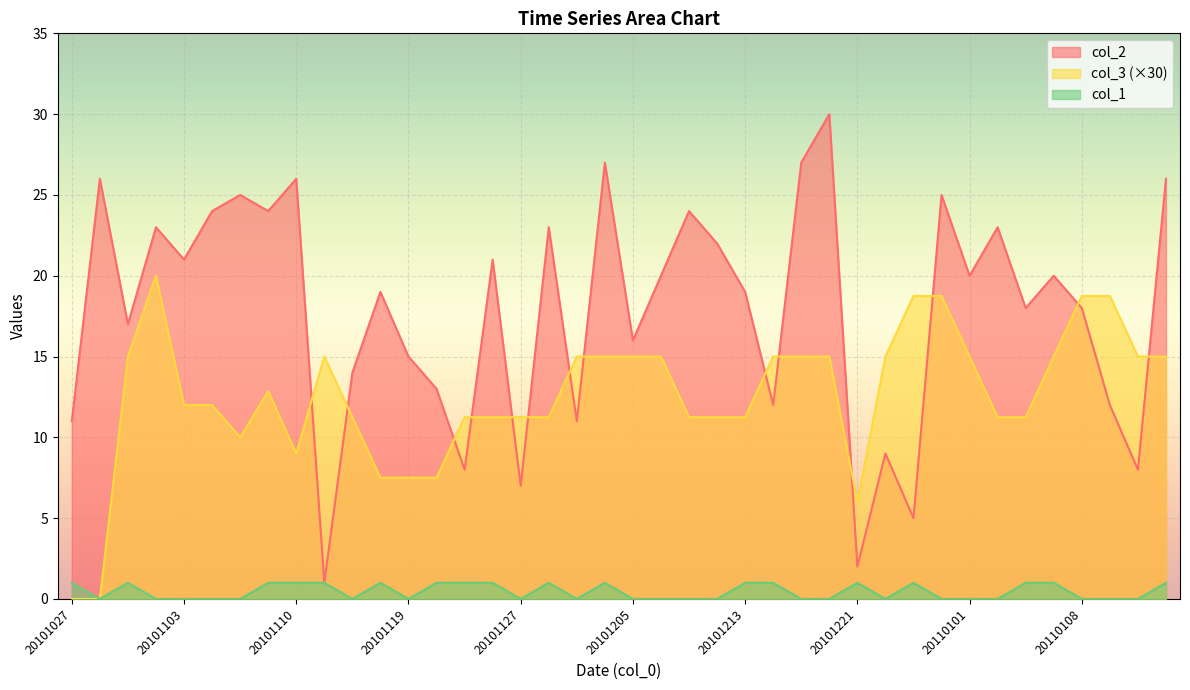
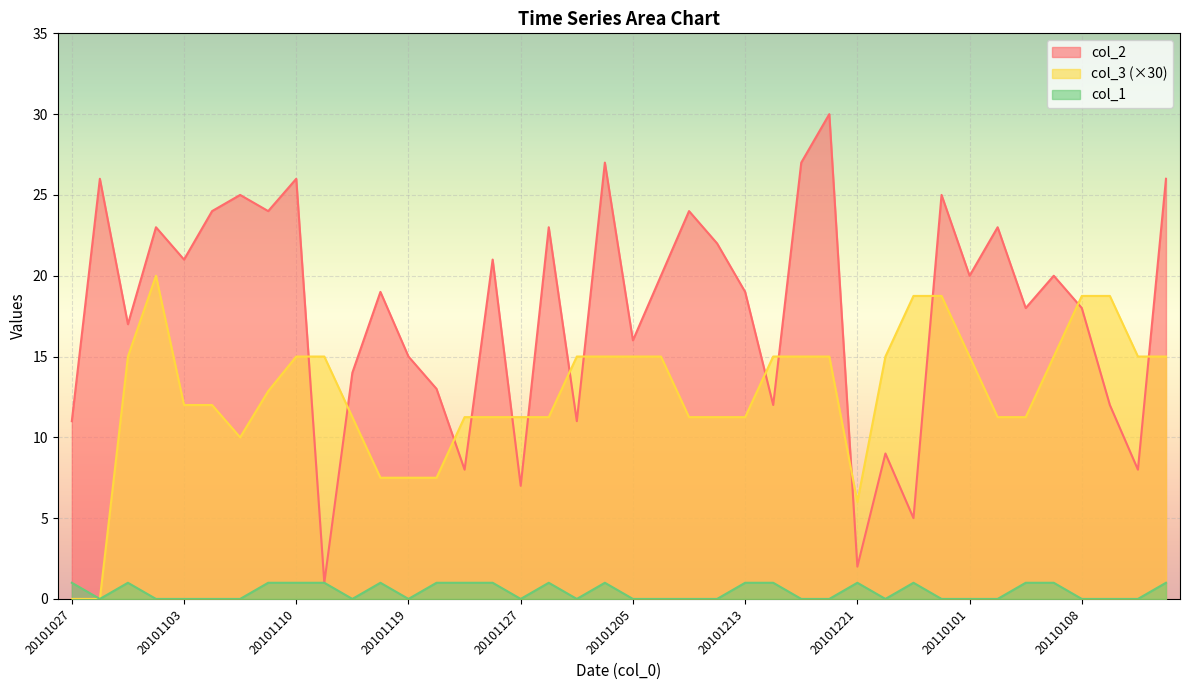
  {
    "col_2": {
      "20101027": 11.0,
      "20101103": 21.0,
      "20101110": 26.0,
      "20101119": 15.0,
      "20101127": 7.0,
      "20101205": 16.0,
      "20101213": 19.0,
      "20101221": 2.0,
      "20110101": 20.0,
      "20110108": 18.0
    },
    "col_3 (×30)": {
      "20101027": 0.0,
      "20101103": 12.0,
-     "20101110": 9.0,
+     "20101110": 15.0,
      "20101119": 7.5,
      "20101127": 11.3,
      "20101205": 15.0,
      "20101213": 11.3,
      "20101221": 6.0,
      "20110101": 15.0,
      "20110108": 18.8
    },
    "col_1": {
      "20101027": 1.0,
      "20101103": 0.0,
      "20101110": 1.0,
      "20101119": 0.0,
      "20101127": 0.0,
      "20101205": 0.0,
      "20101213": 1.0,
      "20101221": 1.0,
      "20110101": 0.0,
      "20110108": 0.0
    }
  }
